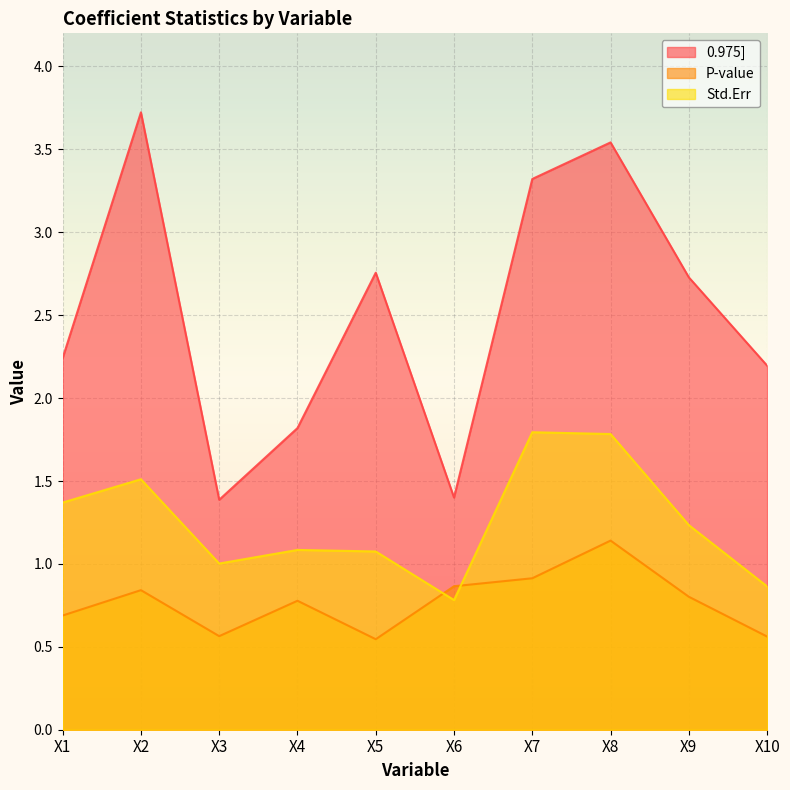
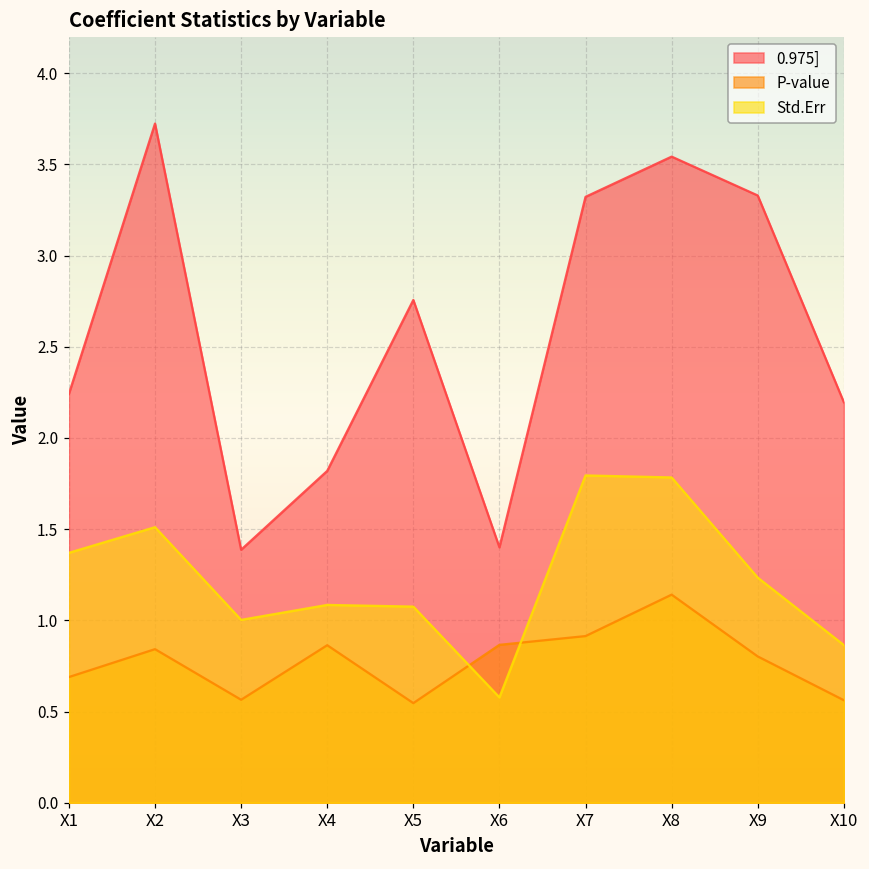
  {
    "0.975]": {
      "X1": 2.24,
      "X2": 3.72,
      "X3": 1.39,
      "X4": 1.82,
      "X5": 2.76,
      "X6": 1.40,
      "X7": 3.32,
      "X8": 3.54,
-     "X9": 2.73,
+     "X9": 3.33,
      "X10": 2.20
    },
    "P-value": {
      "X1": 0.69,
      "X2": 0.84,
      "X3": 0.56,
-     "X4": 0.78,
+     "X4": 0.86,
      "X5": 0.55,
      "X6": 0.87,
      "X7": 0.91,
      "X8": 1.14,
      "X9": 0.80,
      "X10": 0.56
    },
    "Std.Err": {
      "X1": 1.37,
      "X2": 1.51,
      "X3": 1.00,
      "X4": 1.08,
      "X5": 1.08,
-     "X6": 0.78,
+     "X6": 0.58,
      "X7": 1.79,
      "X8": 1.78,
      "X9": 1.23,
      "X10": 0.86
    }
  }
